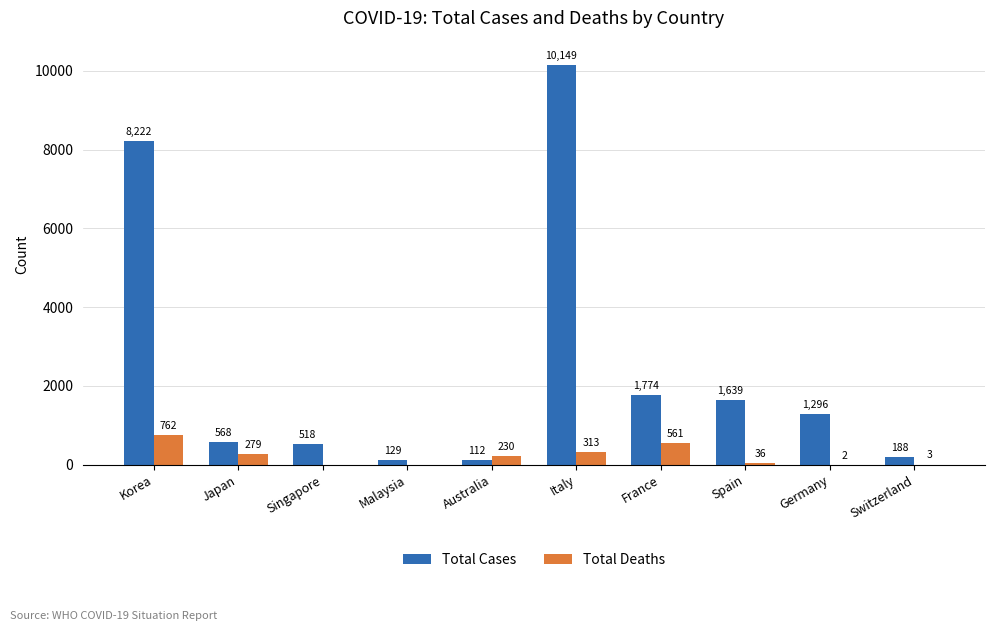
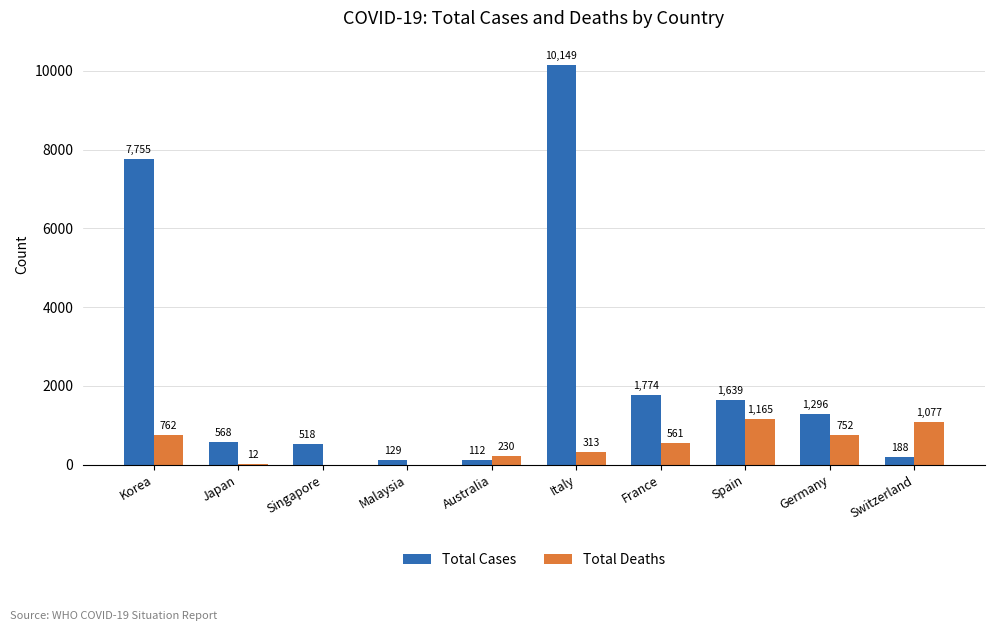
  {
    "Total Cases": {
-     "Korea": "8,222",
+     "Korea": "7,755",
      "Japan": "568",
      "Singapore": "518",
      "Malaysia": "129",
      "Australia": "112",
      "Italy": "10,149",
      "France": "1,774",
      "Spain": "1,639",
      "Germany": "1,296",
      "Switzerland": "188"
    },
    "Total Deaths": {
      "Korea": "762",
-     "Japan": "279",
+     "Japan": "12",
      "Australia": "230",
      "Italy": "313",
      "France": "561",
-     "Spain": "36",
-     "Germany": "2",
-     "Switzerland": "3"
+     "Spain": "1,165",
+     "Germany": "752",
+     "Switzerland": "1,077"
    }
  }
